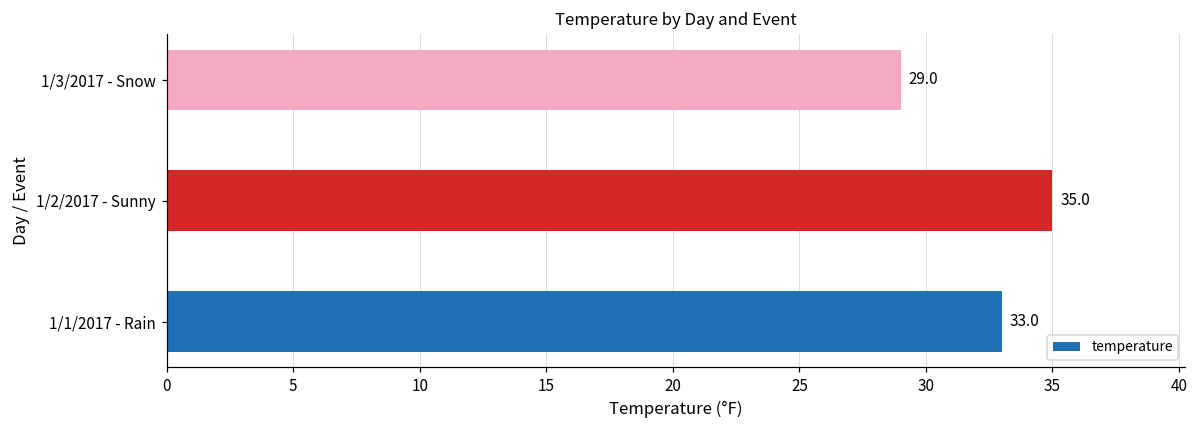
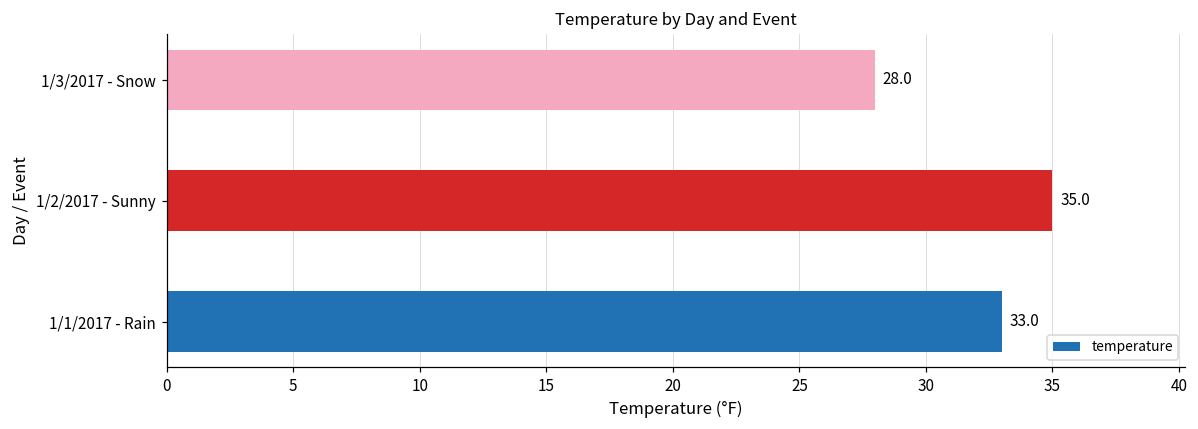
  {
-   "1/3/2017 - Snow": 29.0,
+   "1/3/2017 - Snow": 28.0,
    "1/2/2017 - Sunny": 35.0,
    "1/1/2017 - Rain": 33.0
  }
